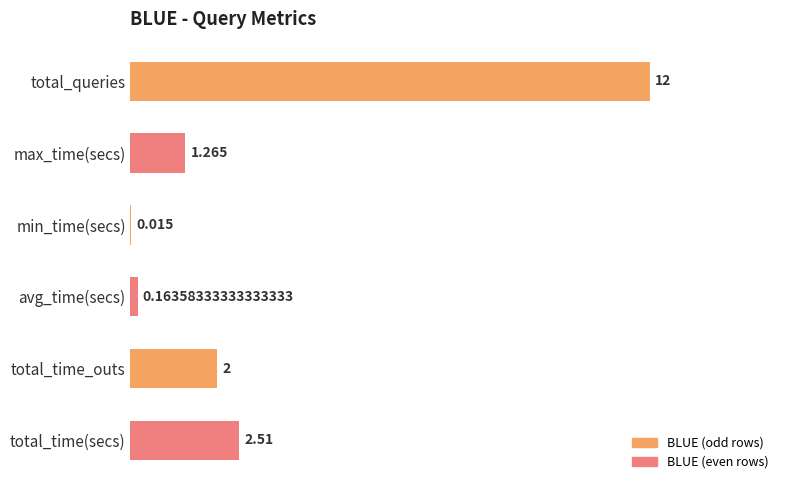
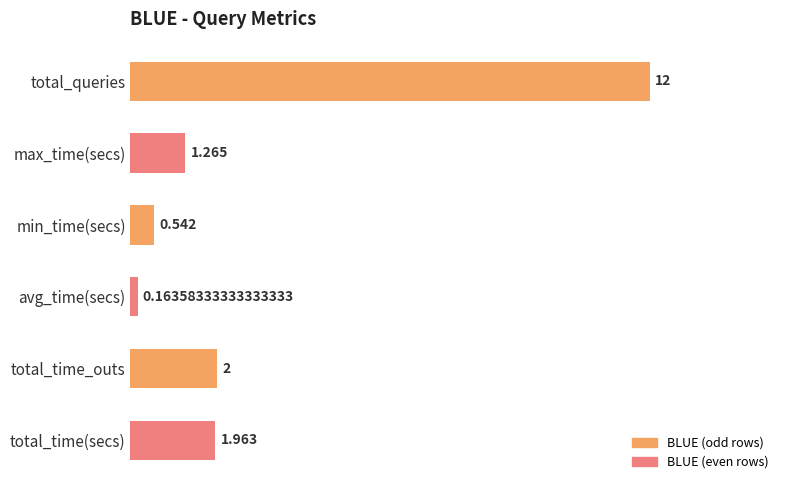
  {
    "total_queries": 12,
    "max_time(secs)": 1.265,
-   "min_time(secs)": 0.015,
+   "min_time(secs)": 0.542,
    "avg_time(secs)": 0.16358333333333333,
    "total_time_outs": 2,
-   "total_time(secs)": 2.51
+   "total_time(secs)": 1.963
  }
